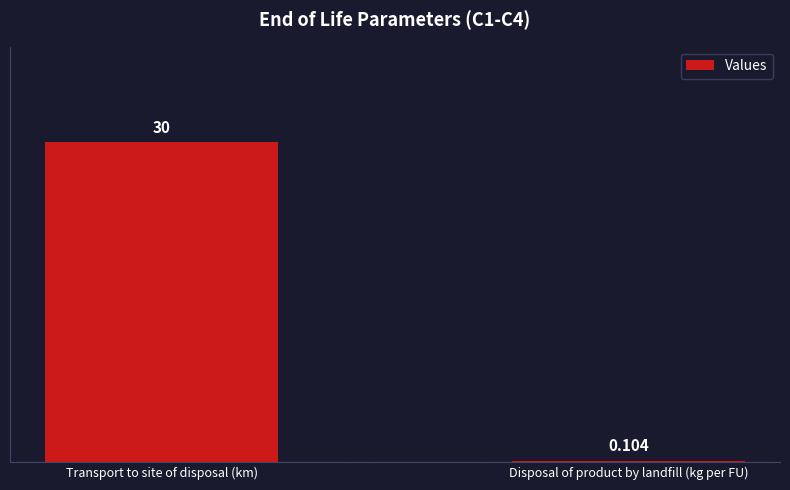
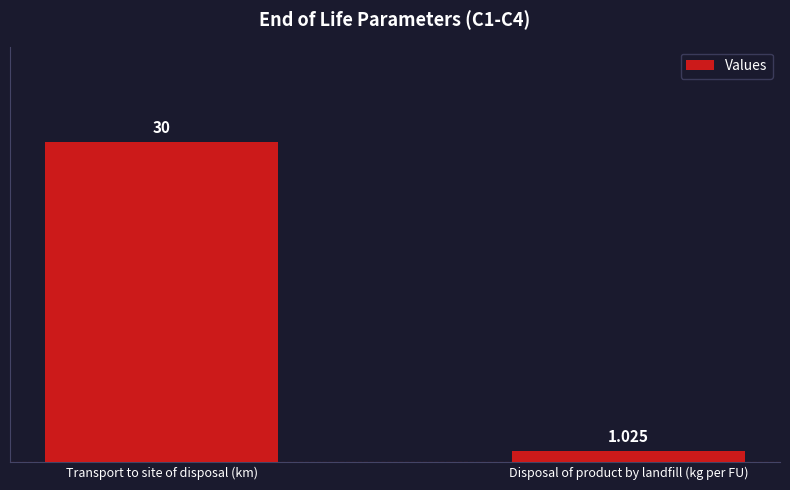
  {
    "Transport to site of disposal (km)": 30,
-   "Disposal of product by landfill (kg per FU)": 0.104
+   "Disposal of product by landfill (kg per FU)": 1.025
  }
